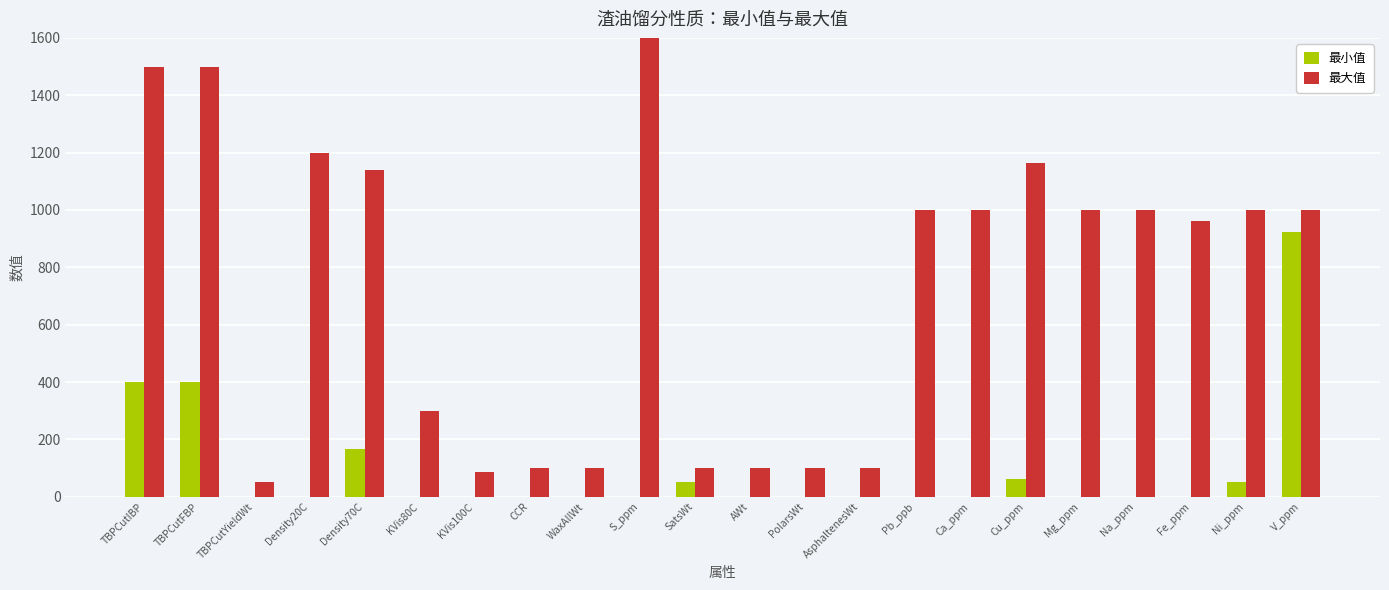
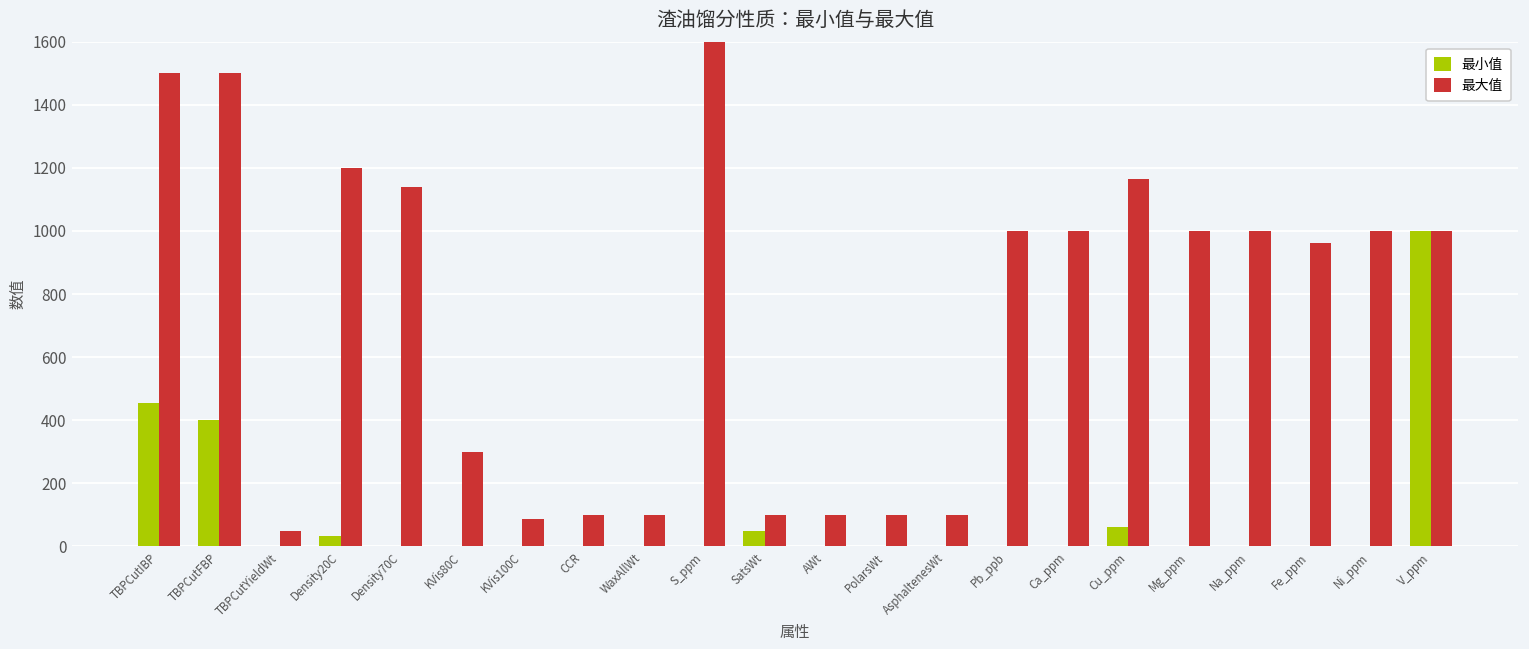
  {
    "最小值": {
-     "TBPCutIBP": 400,
+     "TBPCutIBP": 460,
      "TBPCutFBP": 400,
      "TBPCutYieldWt": 0,
-     "Density20C": 0,
-     "Density70C": 170,
+     "Density20C": 30,
+     "Density70C": 0,
      "KVis80C": 0,
      "KVis100C": 0,
      "CCR": 0,
      "WaxAllWt": 0,
      "S_ppm": 0,
      "SatsWt": 50,
      "AWt": 0,
      "PolarsWt": 0,
      "AsphaltenesWt": 0,
      "Pb_ppb": 0,
      "Ca_ppm": 0,
      "Cu_ppm": 60,
      "Mg_ppm": 0,
      "Na_ppm": 0,
      "Fe_ppm": 0,
-     "Ni_ppm": 50,
-     "V_ppm": 920
+     "Ni_ppm": 0,
+     "V_ppm": 1000
    },
    "最大值": {
      "TBPCutIBP": 1500,
      "TBPCutFBP": 1500,
      "TBPCutYieldWt": 50,
      "Density20C": 1200,
      "Density70C": 1140,
      "KVis80C": 300,
      "KVis100C": 90,
      "CCR": 100,
      "WaxAllWt": 100,
      "SatsWt": 100,
      "AWt": 100,
      "PolarsWt": 100,
      "AsphaltenesWt": 100,
      "Pb_ppb": 1000,
      "Ca_ppm": 1000,
      "Cu_ppm": 1160,
      "Mg_ppm": 1000,
      "Na_ppm": 1000,
      "Fe_ppm": 960,
      "Ni_ppm": 1000,
      "V_ppm": 1000
    }
  }
